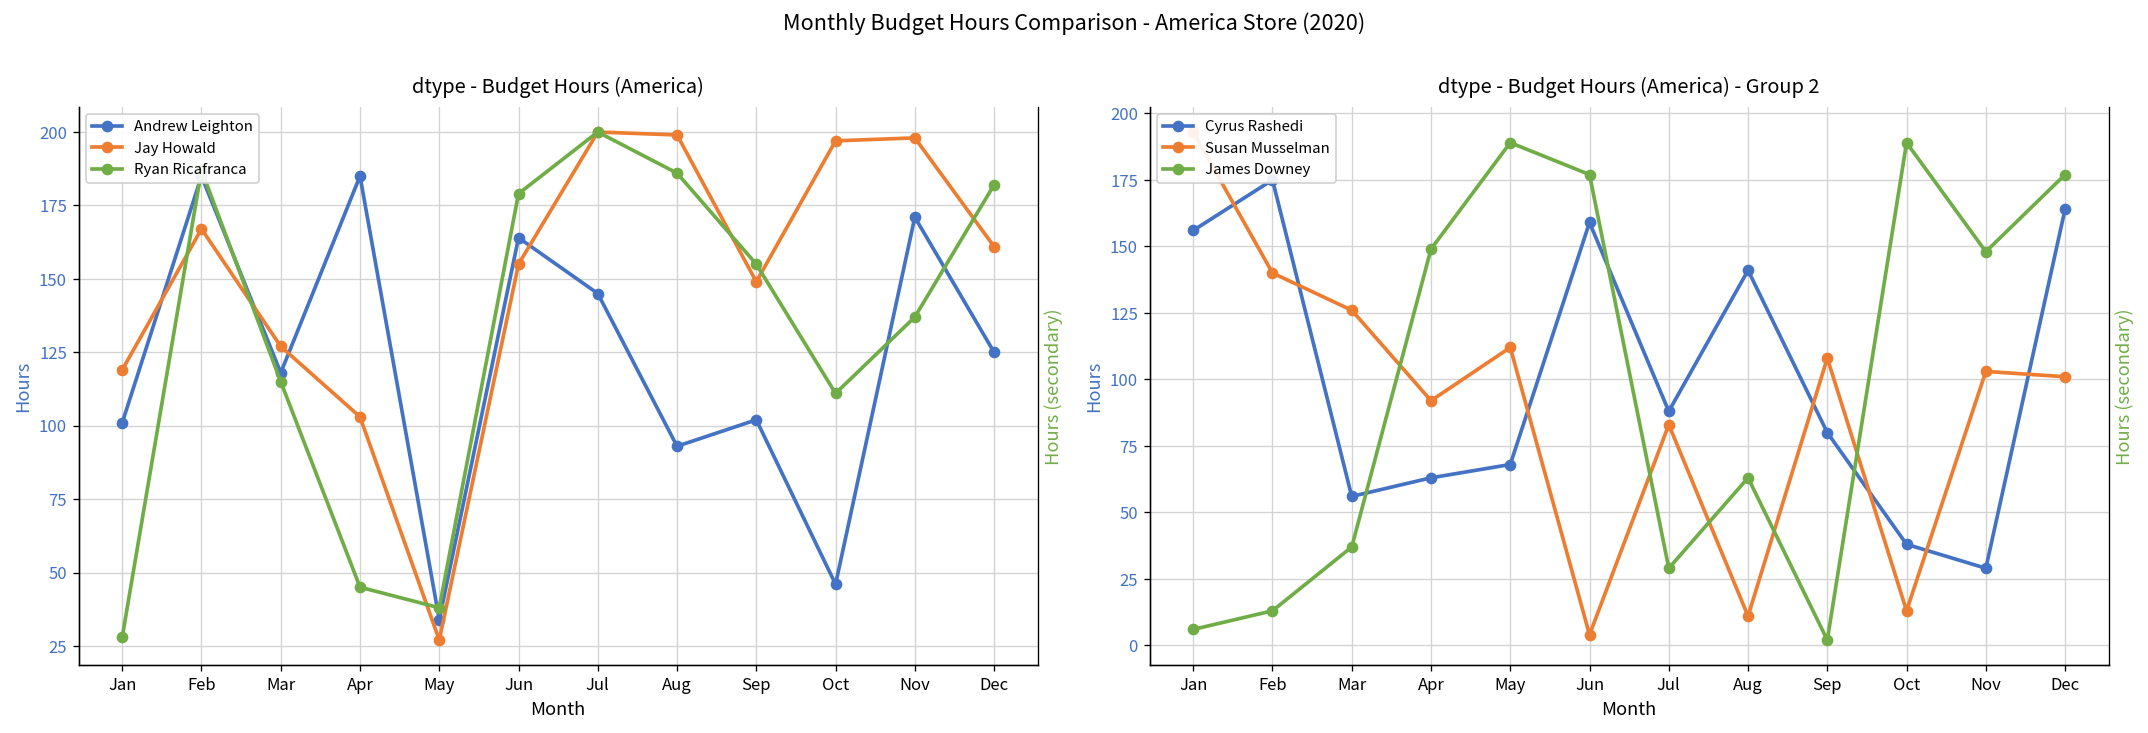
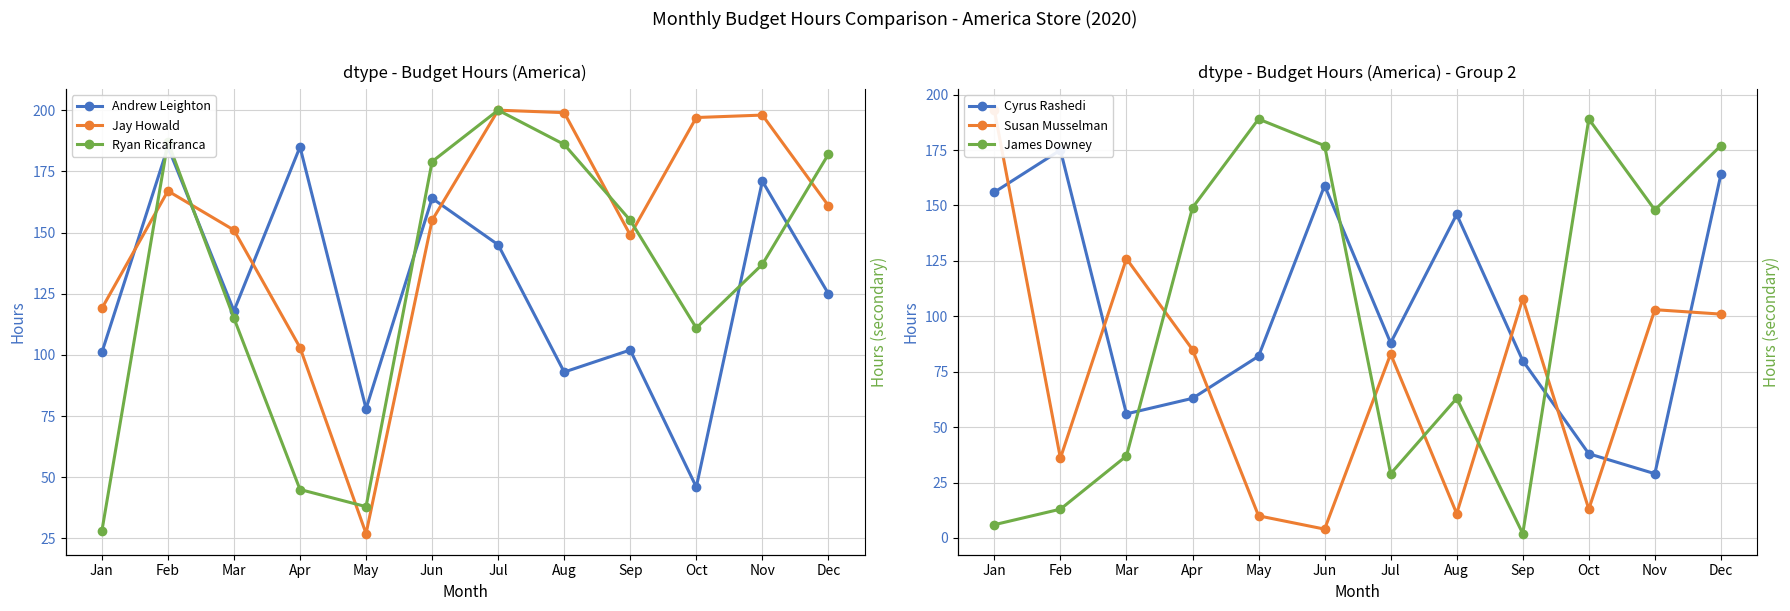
  {
    "dtype - Budget Hours (America)": {
      "Andrew Leighton": {
        "Jan": 101,
        "Mar": 118,
        "Apr": 185,
-       "May": 34,
+       "May": 78,
        "Jun": 164,
        "Jul": 145,
        "Aug": 93,
        "Sep": 102,
        "Oct": 46,
        "Nov": 171,
        "Dec": 125
      },
      "Jay Howald": {
        "Jan": 119,
        "Feb": 167,
-       "Mar": 127,
+       "Mar": 151,
        "Apr": 103,
        "May": 27,
        "Jun": 155,
        "Aug": 199,
        "Sep": 149,
        "Oct": 197,
        "Nov": 198,
        "Dec": 161
      },
      "Ryan Ricafranca": {
        "Jan": 28,
        "Mar": 115,
        "Apr": 45,
        "May": 38,
        "Jun": 179,
        "Aug": 186,
        "Sep": 155,
        "Oct": 111,
        "Nov": 137,
        "Dec": 182
      }
    },
    "dtype - Budget Hours (America) - Group 2": {
      "Cyrus Rashedi": {
        "Jan": 156,
        "Mar": 56,
        "Apr": 63,
-       "May": 68,
+       "May": 82,
        "Jun": 159,
        "Jul": 88,
-       "Aug": 141,
+       "Aug": 146,
        "Sep": 80,
        "Oct": 38,
        "Nov": 29,
        "Dec": 164
      },
      "Susan Musselman": {
-       "Feb": 140,
+       "Feb": 36,
        "Mar": 126,
-       "Apr": 92,
-       "May": 112,
+       "Apr": 85,
+       "May": 10,
        "Jun": 4,
        "Jul": 83,
        "Aug": 11,
        "Sep": 108,
        "Oct": 13,
        "Nov": 103,
        "Dec": 101
      },
      "James Downey": {
        "Jan": 6,
        "Feb": 13,
        "Mar": 37,
        "Apr": 149,
        "May": 189,
        "Jun": 177,
        "Jul": 29,
        "Aug": 63,
        "Sep": 2,
        "Oct": 189,
        "Nov": 148,
        "Dec": 177
      }
    }
  }
